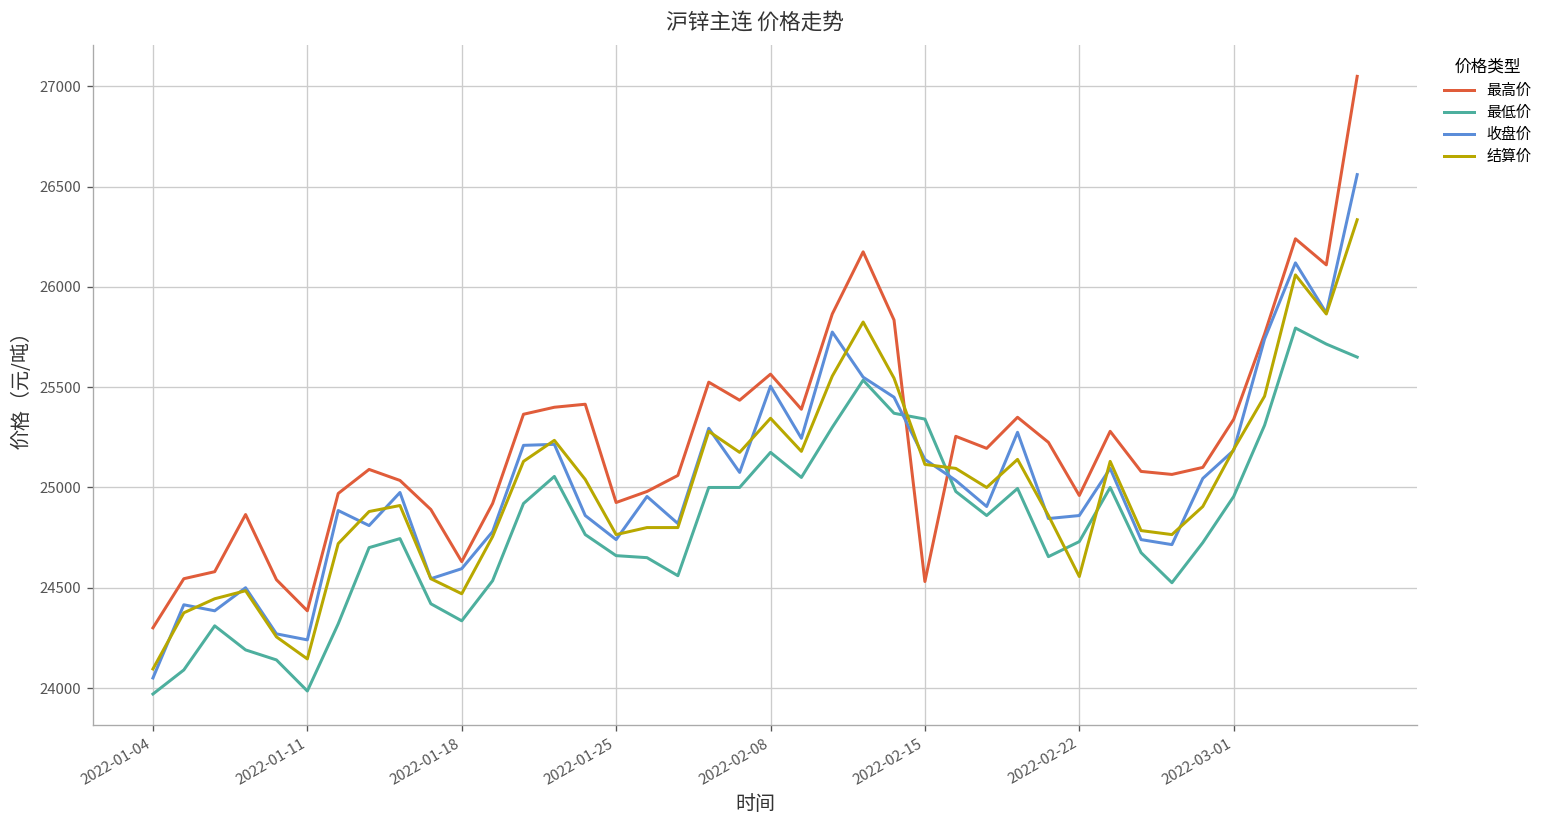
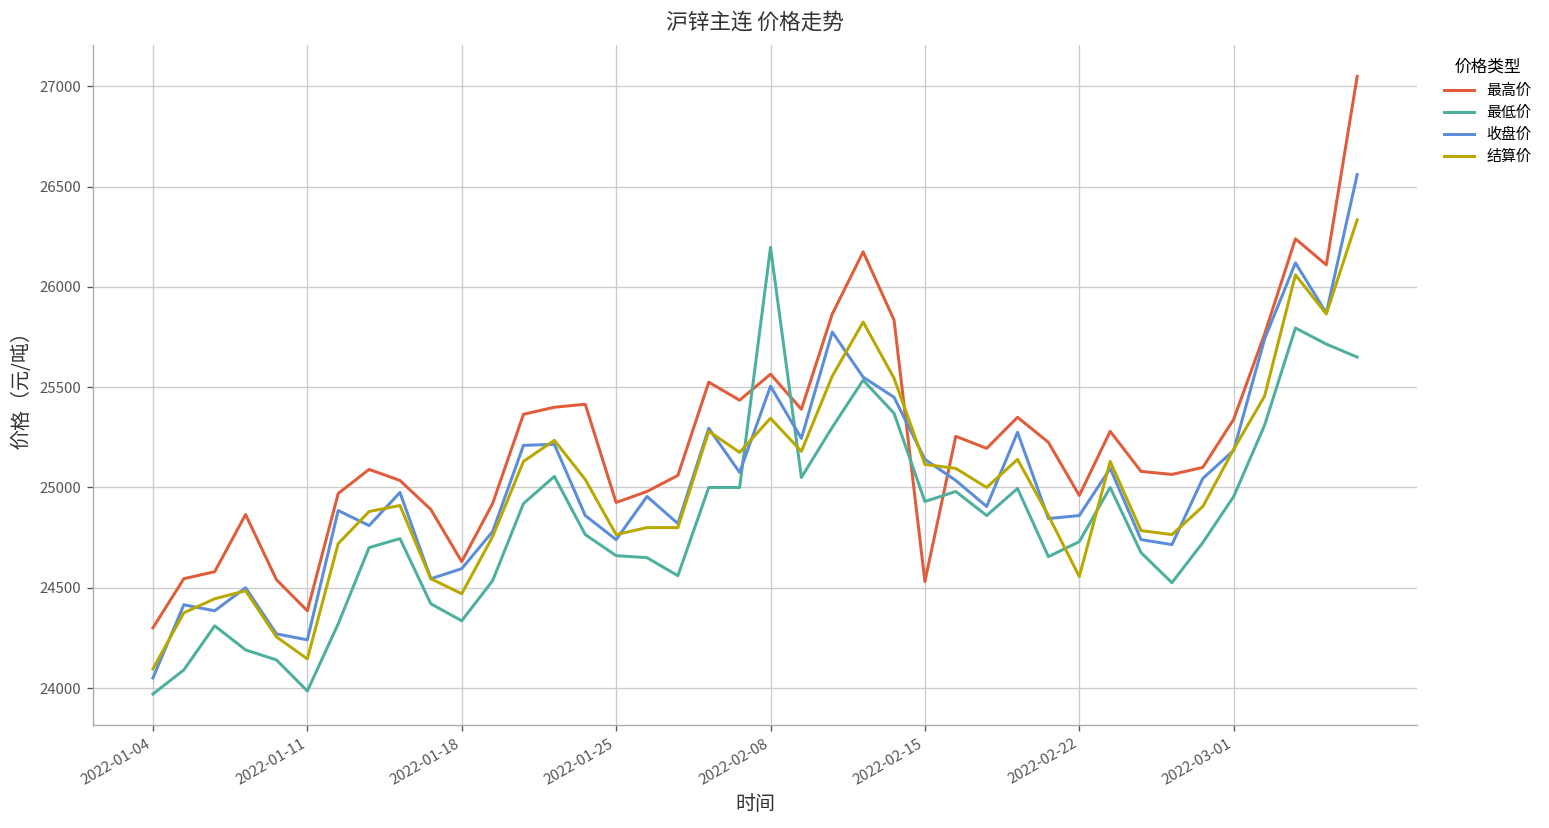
  {
    "最高价": {
      "2022-01-04": 24300,
      "2022-01-11": 24390,
      "2022-01-18": 24630,
      "2022-01-25": 24930,
      "2022-02-08": 25570,
      "2022-02-15": 24530,
      "2022-02-22": 24960,
      "2022-03-01": 25340
    },
    "最低价": {
      "2022-01-04": 23970,
      "2022-01-11": 23990,
      "2022-01-18": 24340,
      "2022-01-25": 24660,
-     "2022-02-08": 25180,
-     "2022-02-15": 25340,
+     "2022-02-08": 26200,
+     "2022-02-15": 24930,
      "2022-02-22": 24730,
      "2022-03-01": 24960
    },
    "收盘价": {
      "2022-01-04": 24050,
      "2022-01-11": 24240,
      "2022-01-18": 24600,
      "2022-01-25": 24740,
      "2022-02-08": 25510,
      "2022-02-15": 25140,
      "2022-02-22": 24860
    },
    "结算价": {
      "2022-01-04": 24100,
      "2022-01-11": 24150,
      "2022-01-18": 24470,
      "2022-01-25": 24770,
      "2022-02-08": 25350,
      "2022-02-15": 25120,
      "2022-02-22": 24560
    }
  }
